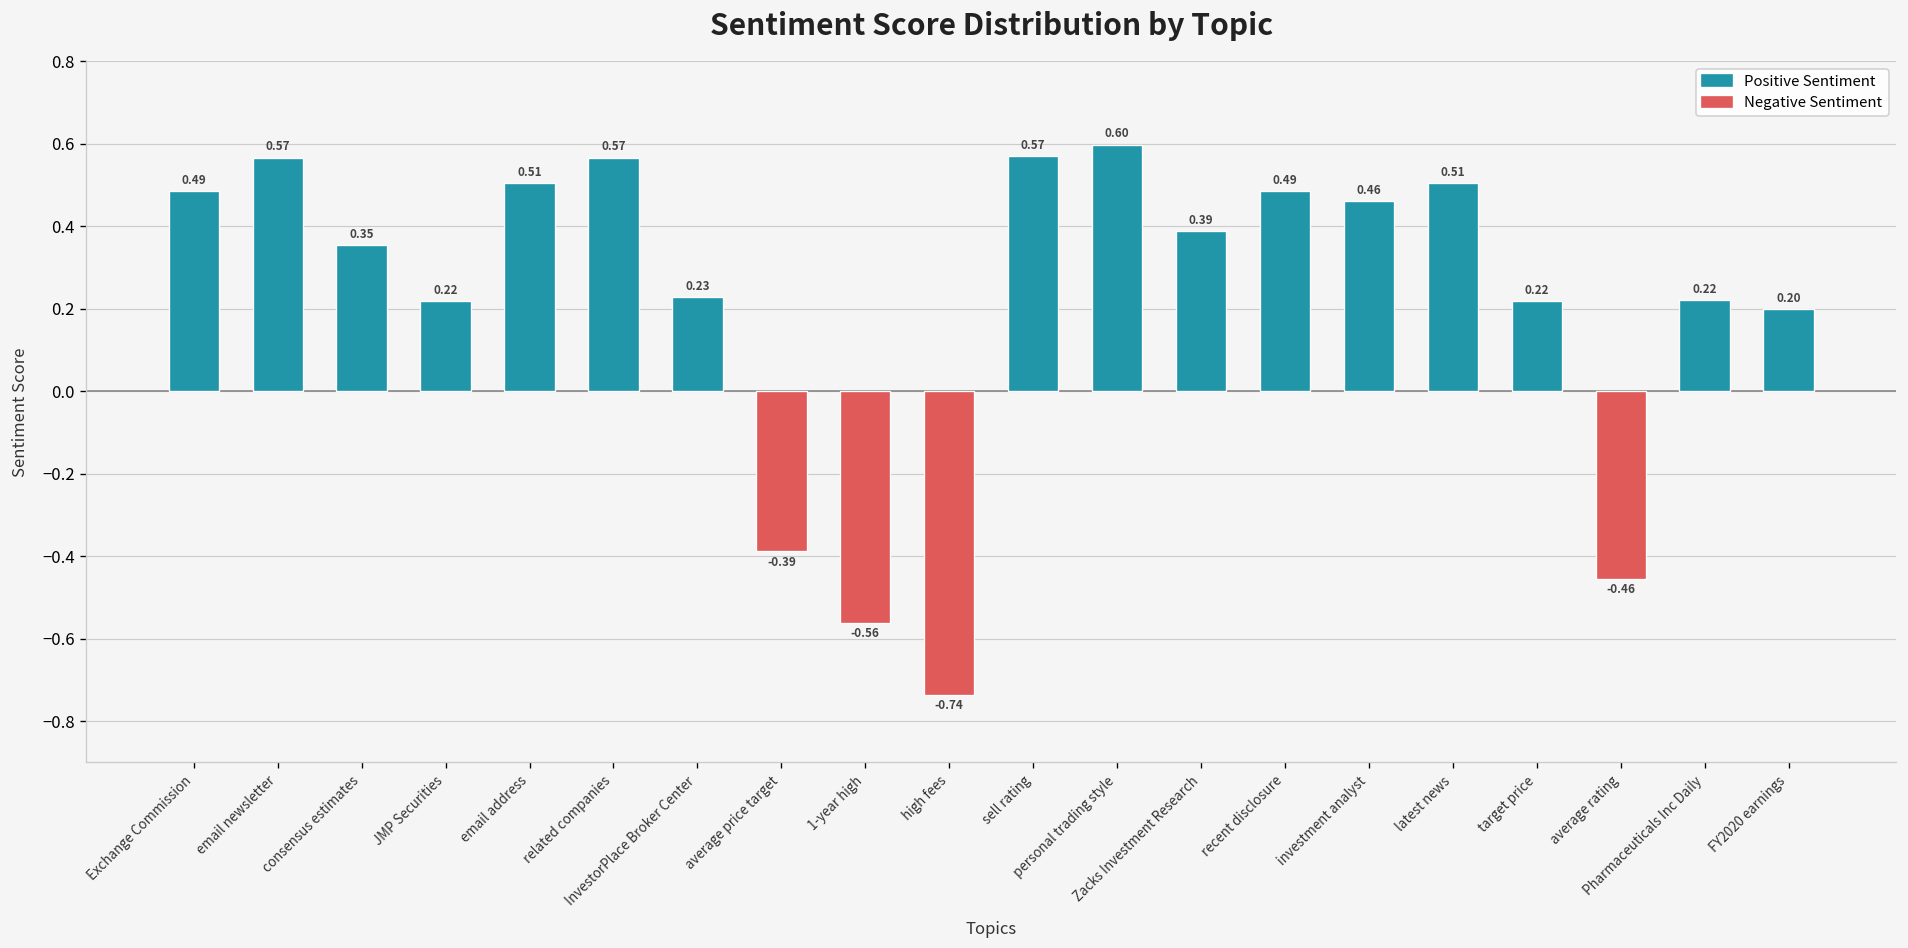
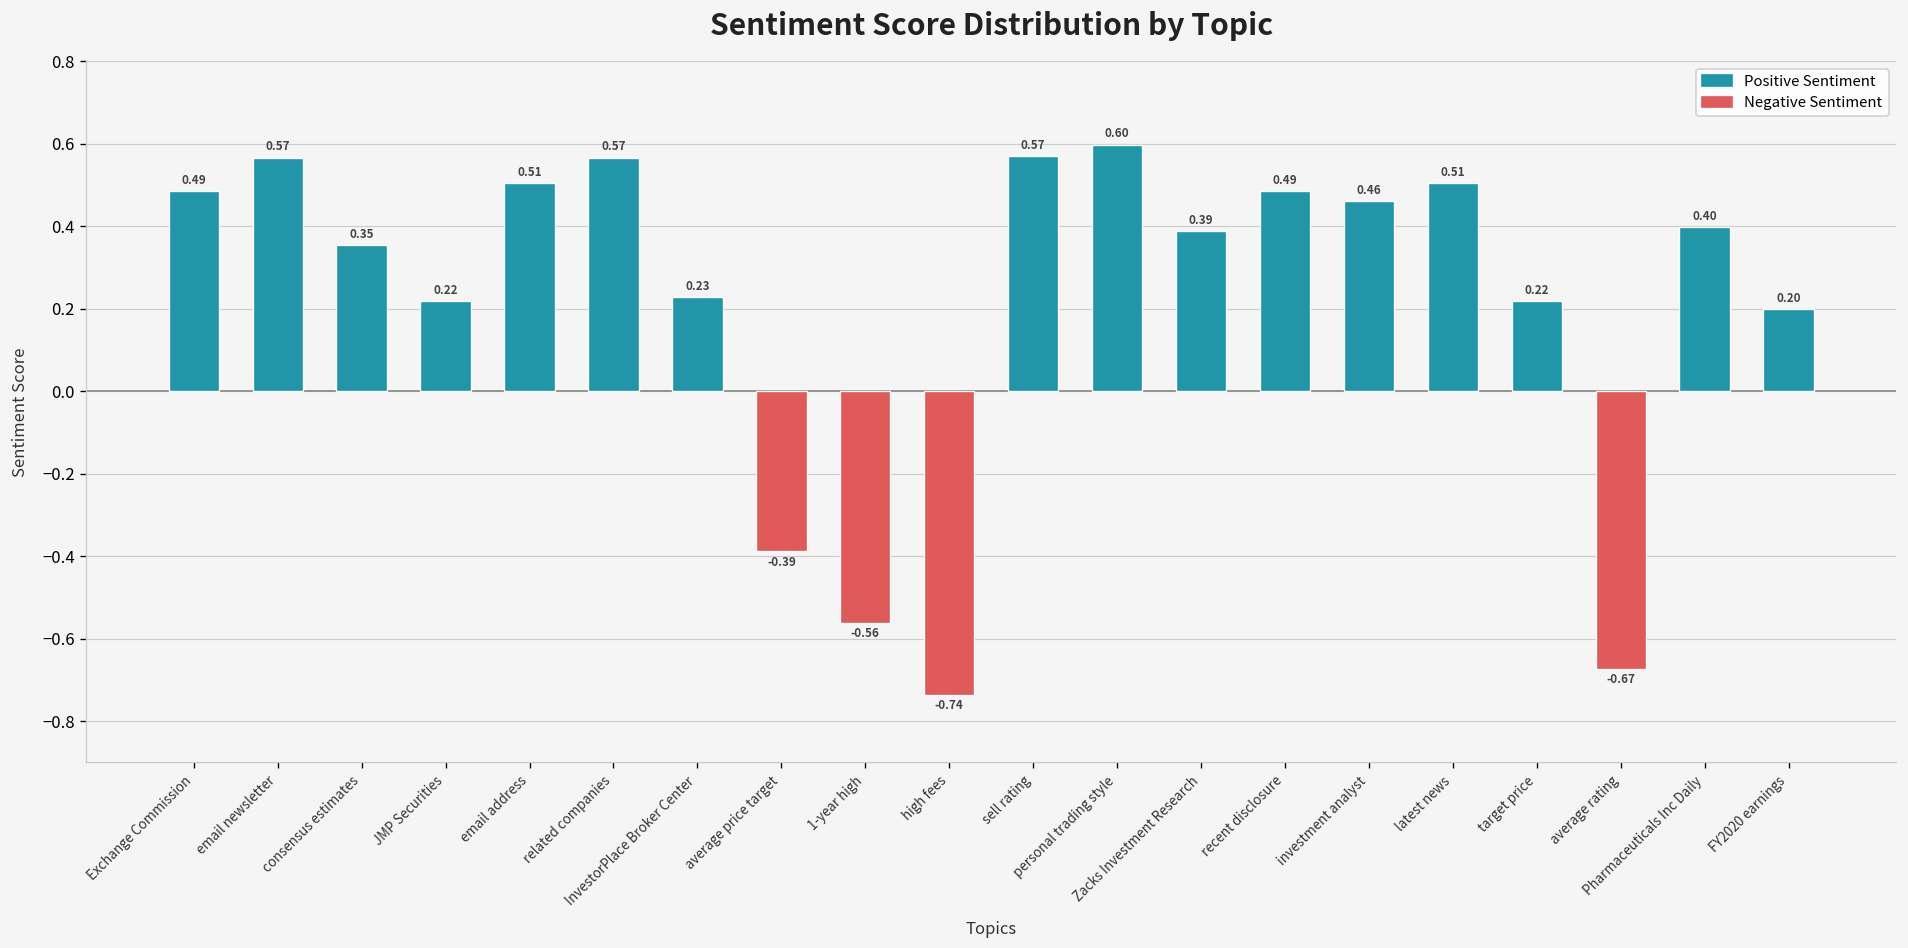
  {
    "Positive Sentiment": {
      "Exchange Commission": 0.49,
      "email newsletter": 0.57,
      "consensus estimates": 0.35,
      "JMP Securities": 0.22,
      "email address": 0.51,
      "related companies": 0.57,
      "InvestorPlace Broker Center": 0.23,
      "sell rating": 0.57,
      "personal trading style": 0.60,
      "Zacks Investment Research": 0.39,
      "recent disclosure": 0.49,
      "investment analyst": 0.46,
      "latest news": 0.51,
      "target price": 0.22,
-     "Pharmaceuticals Inc Daily": 0.22,
+     "Pharmaceuticals Inc Daily": 0.40,
      "FY2020 earnings": 0.20
    },
    "Negative Sentiment": {
      "average price target": -0.39,
      "1-year high": -0.56,
      "high fees": -0.74,
-     "average rating": -0.46
+     "average rating": -0.67
    }
  }
